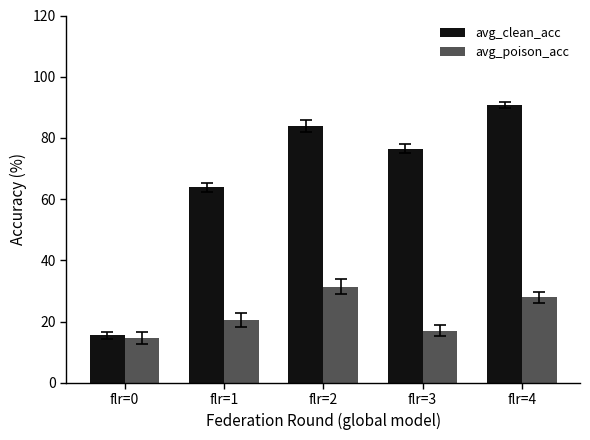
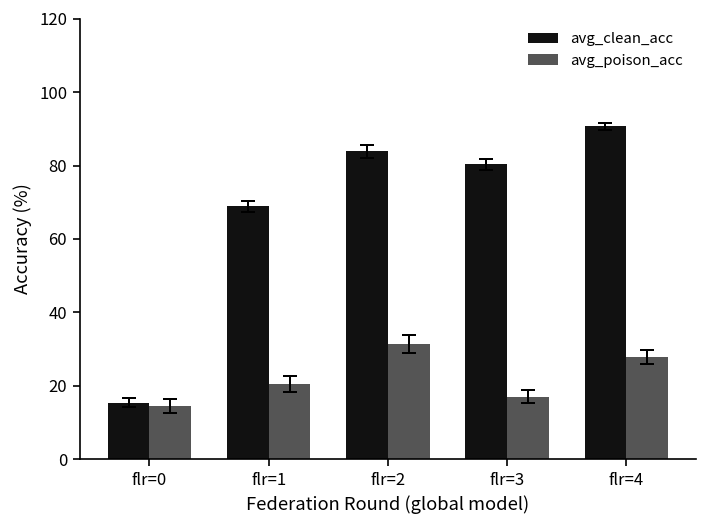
  {
    "avg_clean_acc": {
      "flr=0": 15,
-     "flr=1": 64,
+     "flr=1": 69,
      "flr=2": 84,
-     "flr=3": 77,
+     "flr=3": 80,
      "flr=4": 91
    },
    "avg_poison_acc": {
      "flr=0": 15,
      "flr=1": 20,
      "flr=2": 31,
      "flr=3": 17,
      "flr=4": 28
    }
  }
